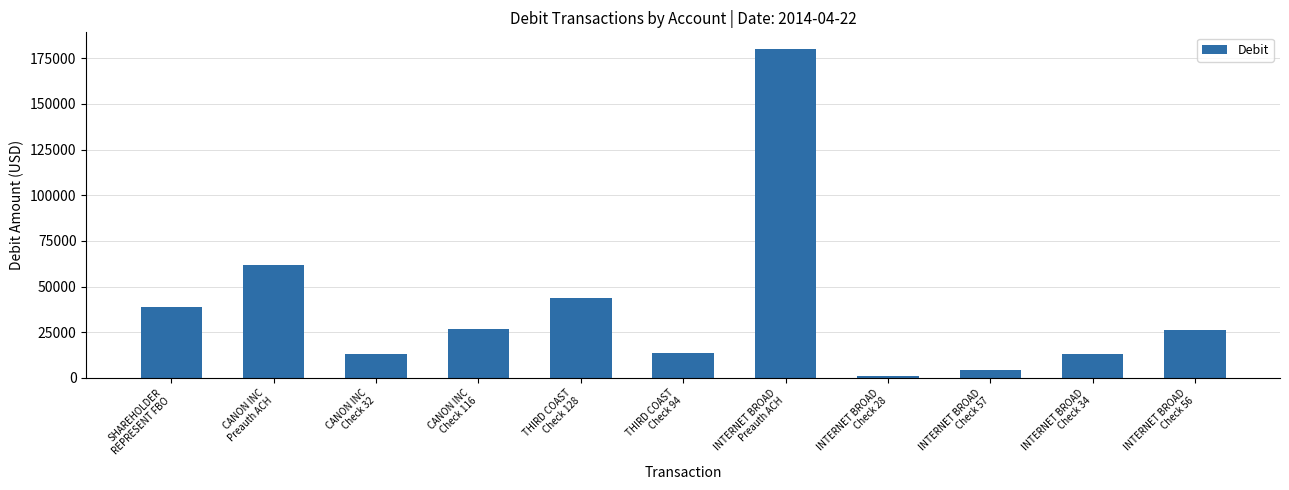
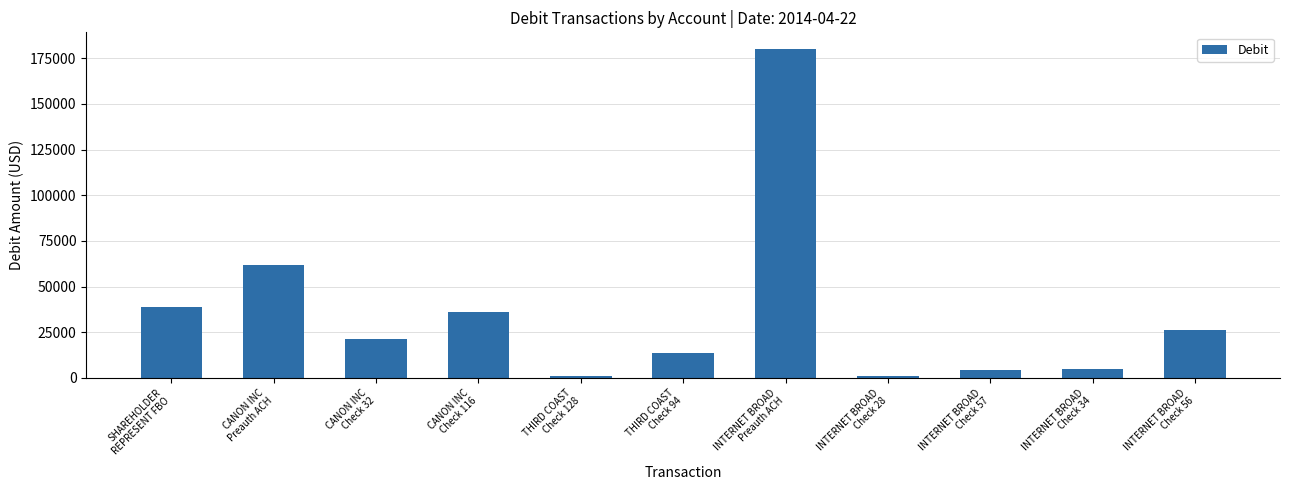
  {
    "SHAREHOLDER REPRESENT FBO": 39000,
    "CANON INC Preauth ACH": 62000,
-   "CANON INC Check 32": 13000,
-   "CANON INC Check 116": 27000,
-   "THIRD COAST Check 128": 44000,
+   "CANON INC Check 32": 21000,
+   "CANON INC Check 116": 36000,
+   "THIRD COAST Check 128": 1000,
    "THIRD COAST Check 94": 14000,
    "INTERNET BROAD Preauth ACH": 180000,
    "INTERNET BROAD Check 57": 4000,
-   "INTERNET BROAD Check 34": 13000,
+   "INTERNET BROAD Check 34": 5000,
    "INTERNET BROAD Check 56": 26000
  }
